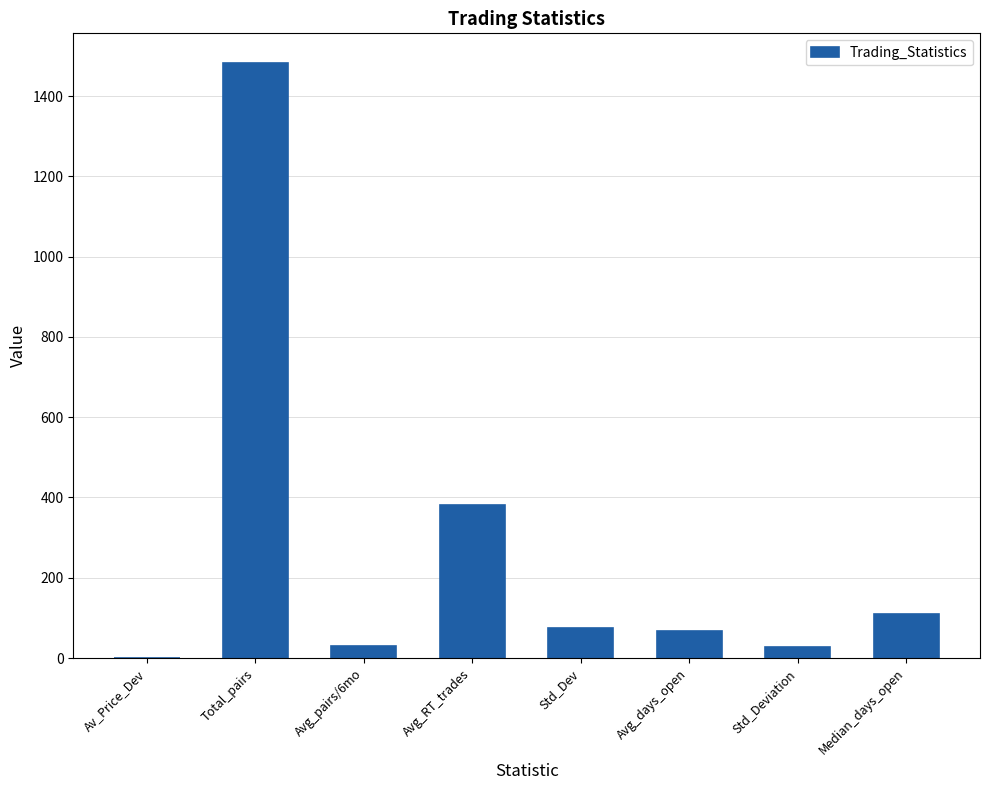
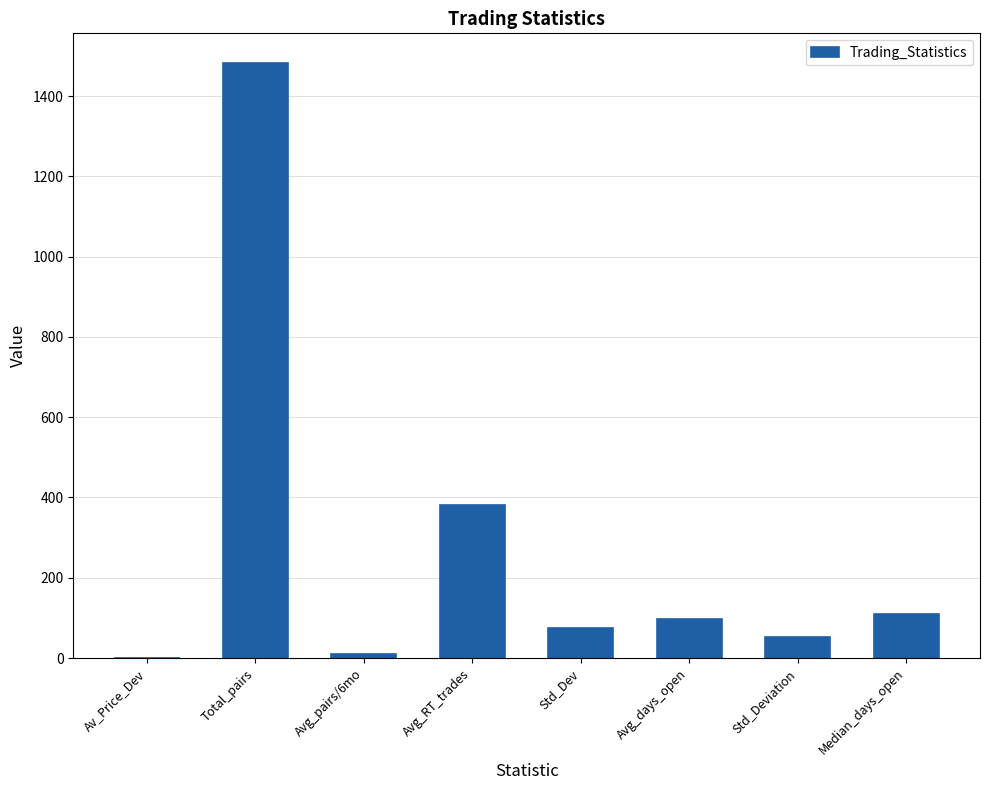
  {
    "Total_pairs": 1480,
-   "Avg_pairs/6mo": 30,
+   "Avg_pairs/6mo": 10,
    "Avg_RT_trades": 380,
    "Std_Dev": 70,
-   "Avg_days_open": 70,
-   "Std_Deviation": 30,
+   "Avg_days_open": 100,
+   "Std_Deviation": 50,
    "Median_days_open": 110
  }
